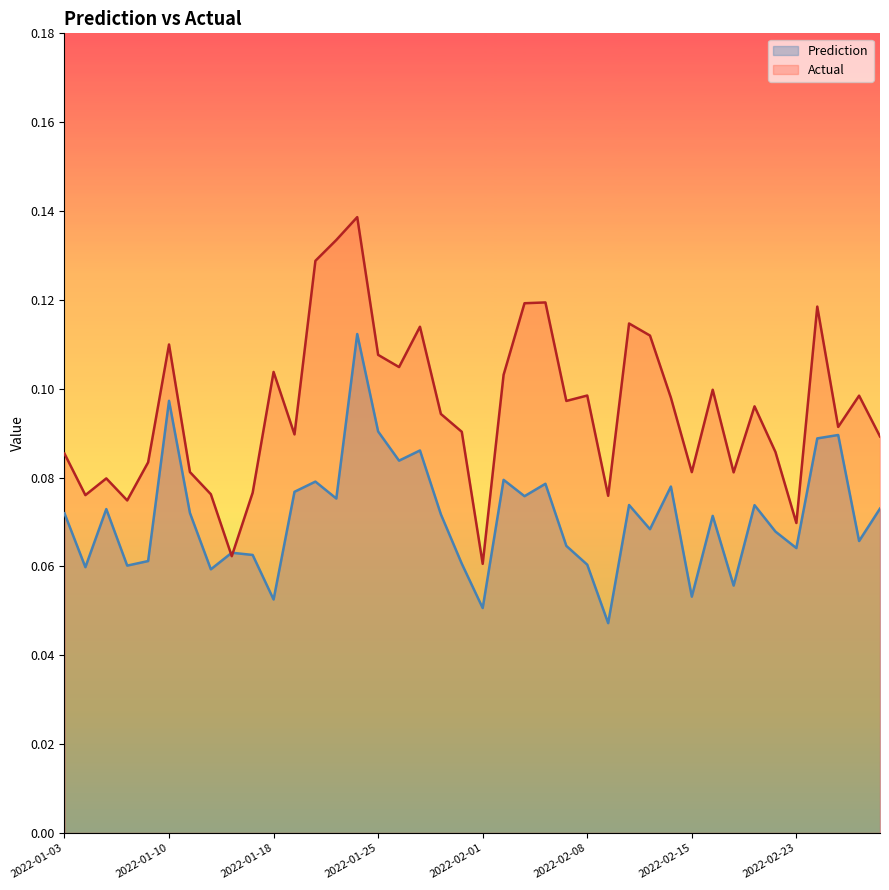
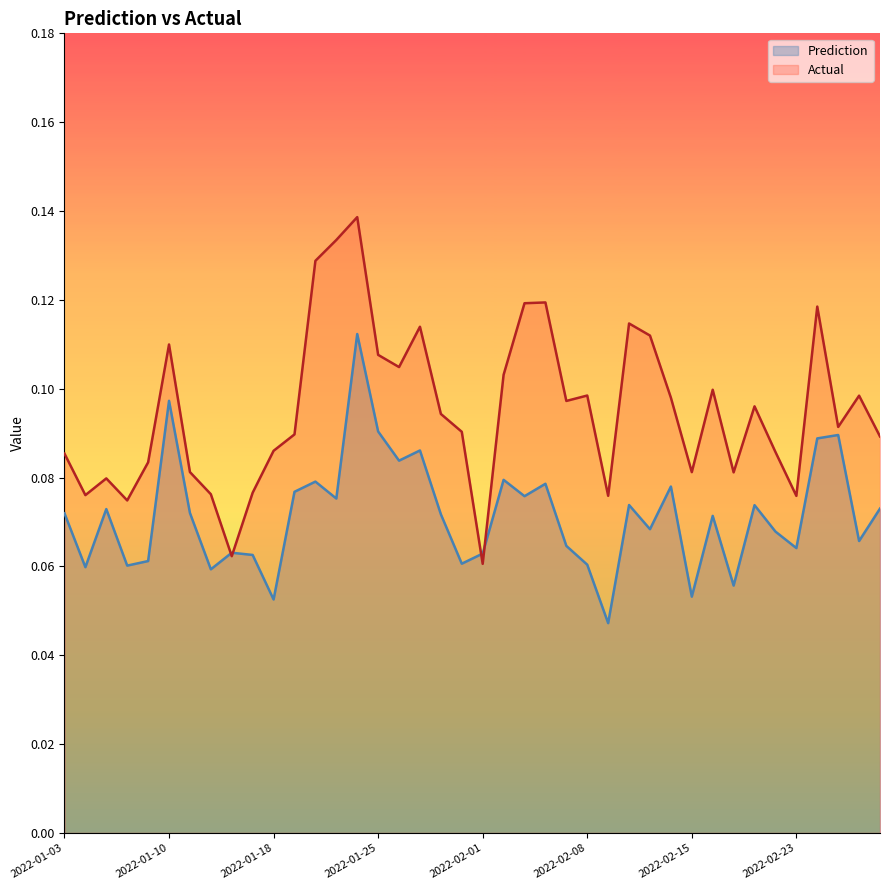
  {
    "Prediction": {
      "2022-01-03": 0.072,
      "2022-01-10": 0.097,
      "2022-01-18": 0.053,
      "2022-01-25": 0.090,
-     "2022-02-01": 0.051,
+     "2022-02-01": 0.063,
      "2022-02-08": 0.060,
      "2022-02-15": 0.053,
      "2022-02-23": 0.064
    },
    "Actual": {
      "2022-01-03": 0.085,
      "2022-01-10": 0.110,
-     "2022-01-18": 0.104,
+     "2022-01-18": 0.086,
      "2022-01-25": 0.108,
      "2022-02-01": 0.061,
      "2022-02-08": 0.098,
      "2022-02-15": 0.081,
-     "2022-02-23": 0.070
+     "2022-02-23": 0.076
    }
  }
